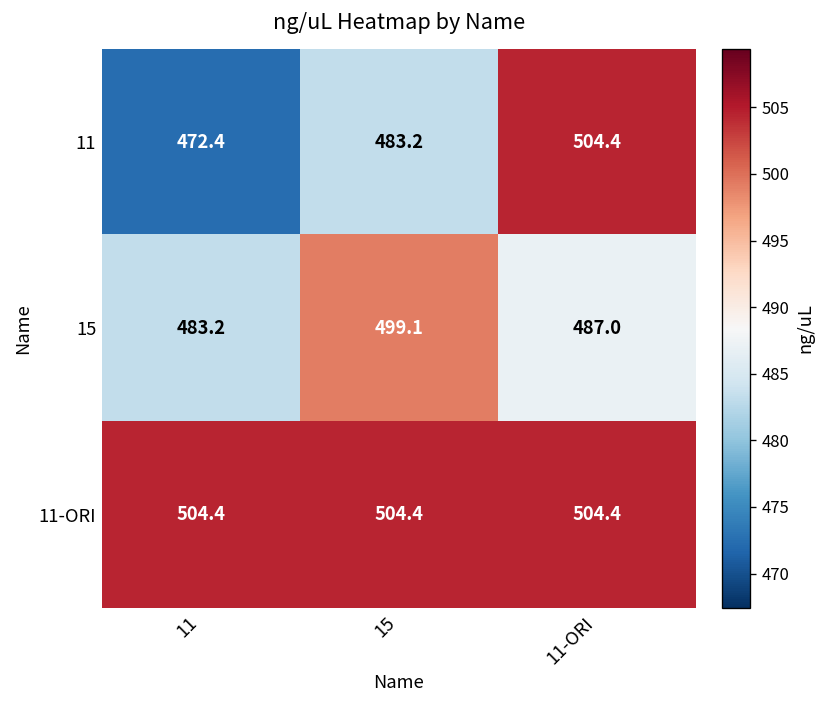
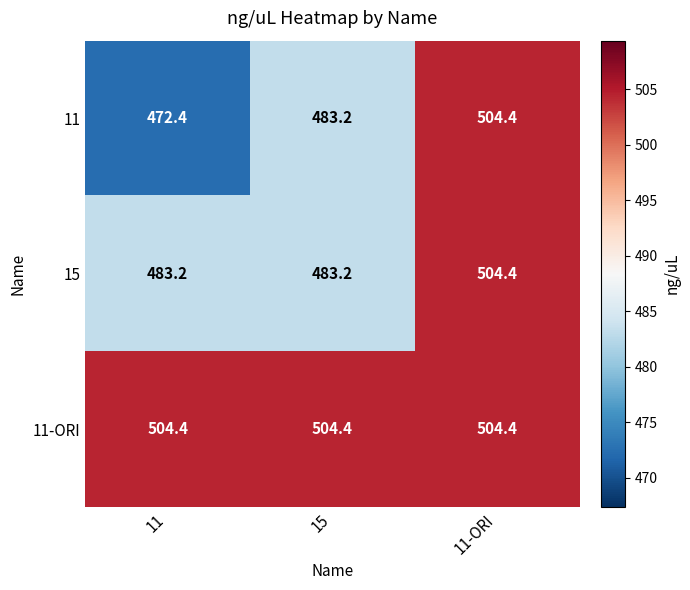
  {
    "11": {
      "11": 472.4,
      "15": 483.2,
      "11-ORI": 504.4
    },
    "15": {
      "11": 483.2,
-     "15": 499.1,
-     "11-ORI": 487.0
+     "15": 483.2,
+     "11-ORI": 504.4
    },
    "11-ORI": {
      "11": 504.4,
      "15": 504.4,
      "11-ORI": 504.4
    }
  }
